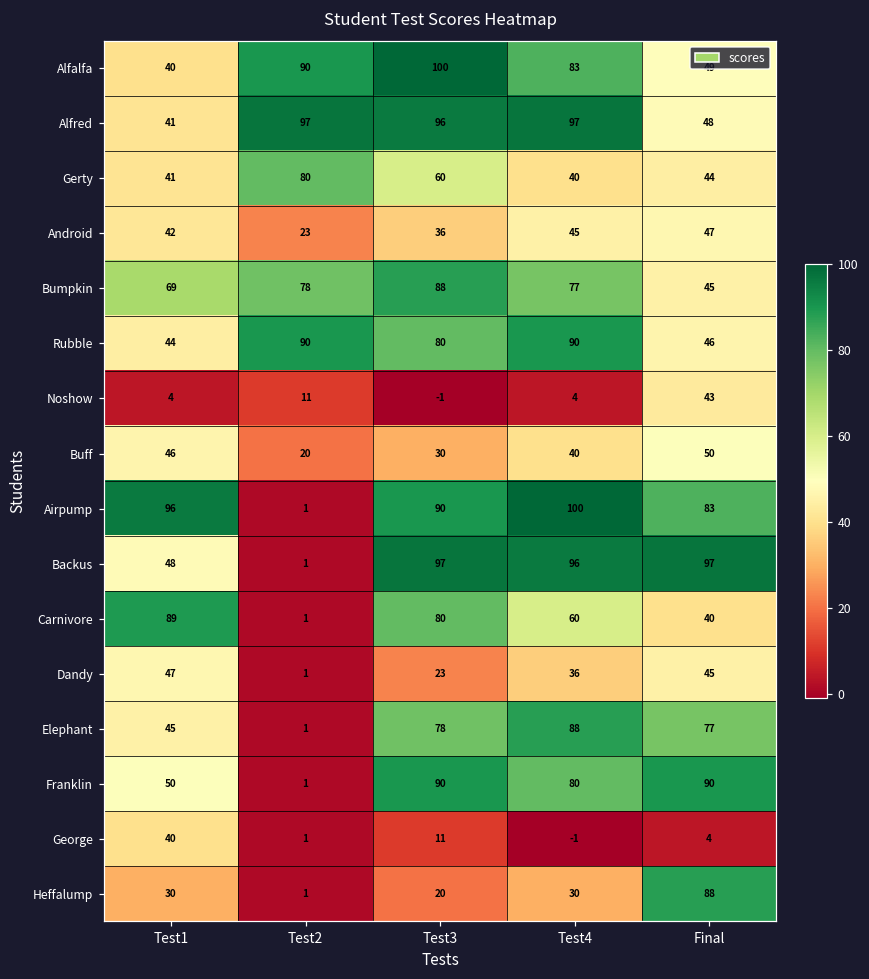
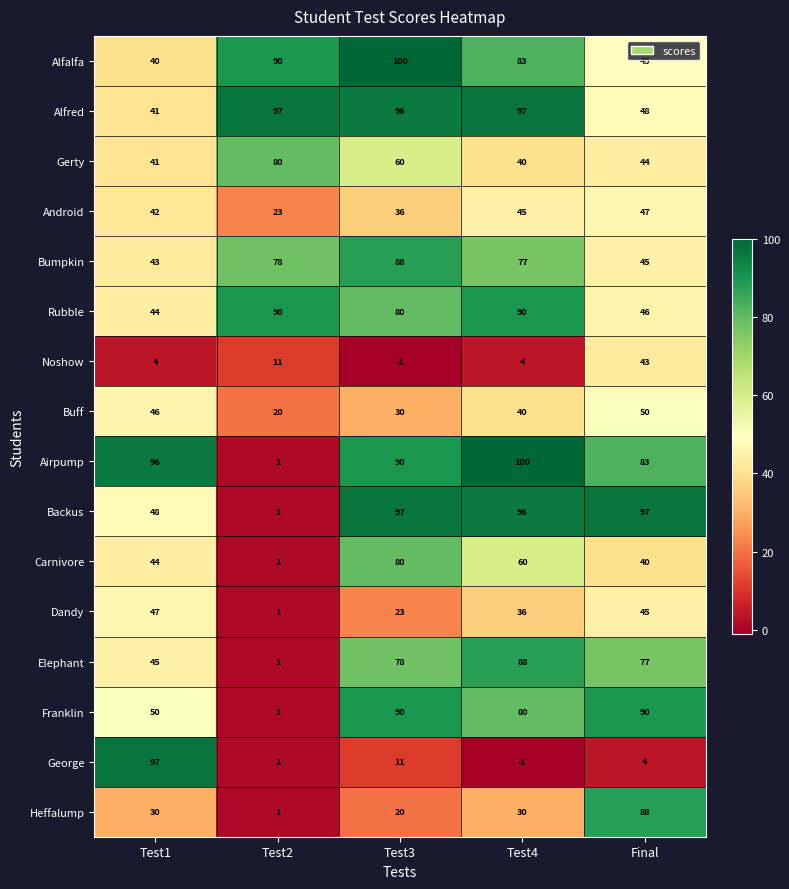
  {
    "Alfalfa": {
      "Test1": 40,
      "Test2": 90,
      "Test3": 100,
      "Test4": 83
    },
    "Alfred": {
      "Test1": 41,
      "Test2": 97,
      "Test3": 96,
      "Test4": 97,
      "Final": 48
    },
    "Gerty": {
      "Test1": 41,
      "Test2": 80,
      "Test3": 60,
      "Test4": 40,
      "Final": 44
    },
    "Android": {
      "Test1": 42,
      "Test2": 23,
      "Test3": 36,
      "Test4": 45,
      "Final": 47
    },
    "Bumpkin": {
-     "Test1": 69,
+     "Test1": 43,
      "Test2": 78,
      "Test3": 88,
      "Test4": 77,
      "Final": 45
    },
    "Rubble": {
      "Test1": 44,
      "Test2": 90,
      "Test3": 80,
      "Test4": 90,
      "Final": 46
    },
    "Noshow": {
      "Test1": 4,
      "Test2": 11,
      "Test3": -1,
      "Test4": 4,
      "Final": 43
    },
    "Buff": {
      "Test1": 46,
      "Test2": 20,
      "Test3": 30,
      "Test4": 40,
      "Final": 50
    },
    "Airpump": {
      "Test1": 96,
      "Test2": 1,
      "Test3": 90,
      "Test4": 100,
      "Final": 83
    },
    "Backus": {
      "Test1": 48,
      "Test2": 1,
      "Test3": 97,
      "Test4": 96,
      "Final": 97
    },
    "Carnivore": {
-     "Test1": 89,
+     "Test1": 44,
      "Test2": 1,
      "Test3": 80,
      "Test4": 60,
      "Final": 40
    },
    "Dandy": {
      "Test1": 47,
      "Test2": 1,
      "Test3": 23,
      "Test4": 36,
      "Final": 45
    },
    "Elephant": {
      "Test1": 45,
      "Test2": 1,
      "Test3": 78,
      "Test4": 88,
      "Final": 77
    },
    "Franklin": {
      "Test1": 50,
      "Test2": 1,
      "Test3": 90,
      "Test4": 80,
      "Final": 90
    },
    "George": {
-     "Test1": 40,
+     "Test1": 97,
      "Test2": 1,
      "Test3": 11,
      "Test4": -1,
      "Final": 4
    },
    "Heffalump": {
      "Test1": 30,
      "Test2": 1,
      "Test3": 20,
      "Test4": 30,
      "Final": 88
    }
  }
